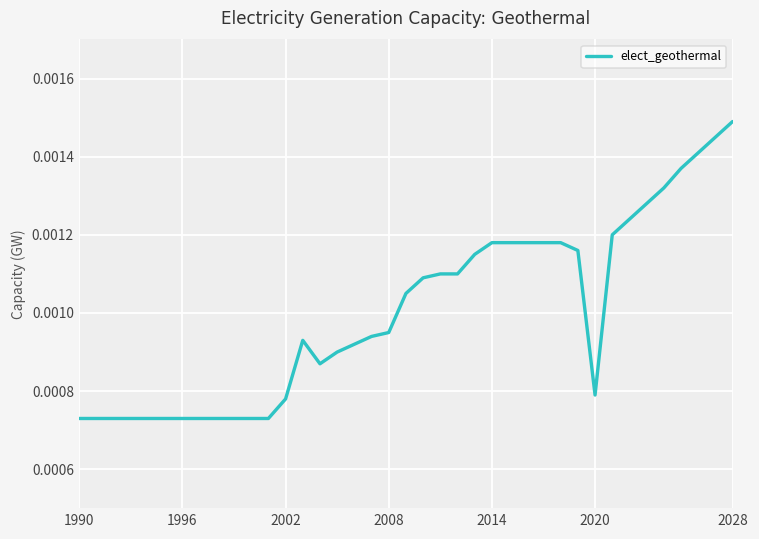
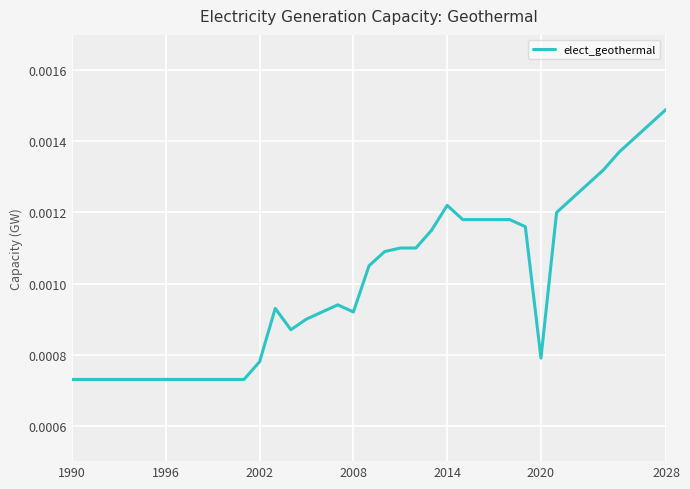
  {
    "1990": 0.00073,
    "1996": 0.00073,
    "2002": 0.00078,
-   "2008": 0.00095,
-   "2014": 0.00118,
+   "2008": 0.00092,
+   "2014": 0.00122,
    "2020": 0.00079,
    "2028": 0.00149
  }
